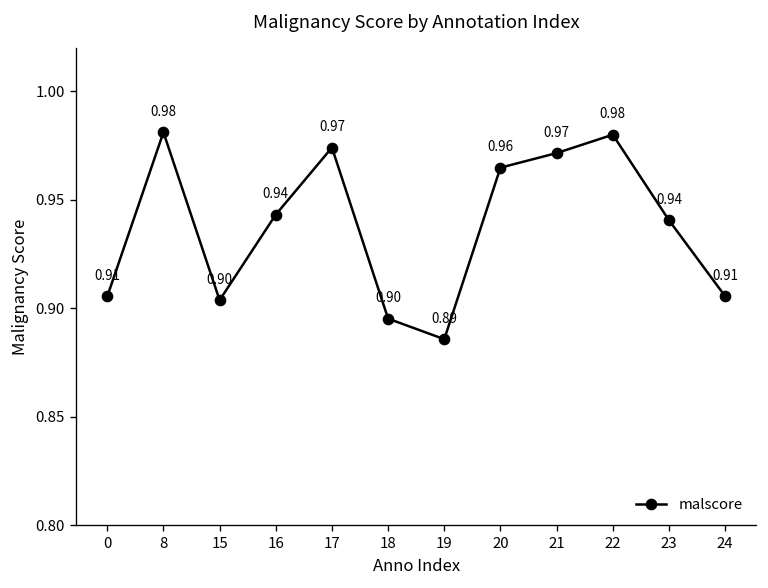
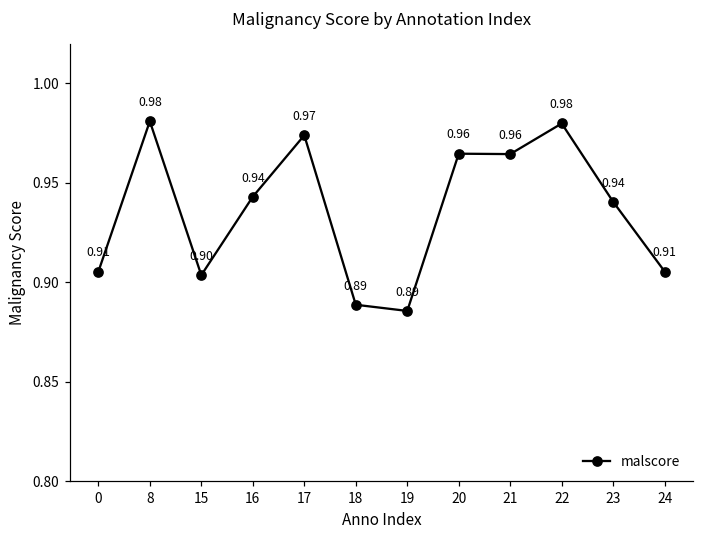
  {
    "0": 0.91,
    "8": 0.98,
    "15": 0.90,
    "16": 0.94,
    "17": 0.97,
-   "18": 0.90,
+   "18": 0.89,
    "19": 0.89,
    "20": 0.96,
-   "21": 0.97,
+   "21": 0.96,
    "22": 0.98,
    "23": 0.94,
    "24": 0.91
  }
